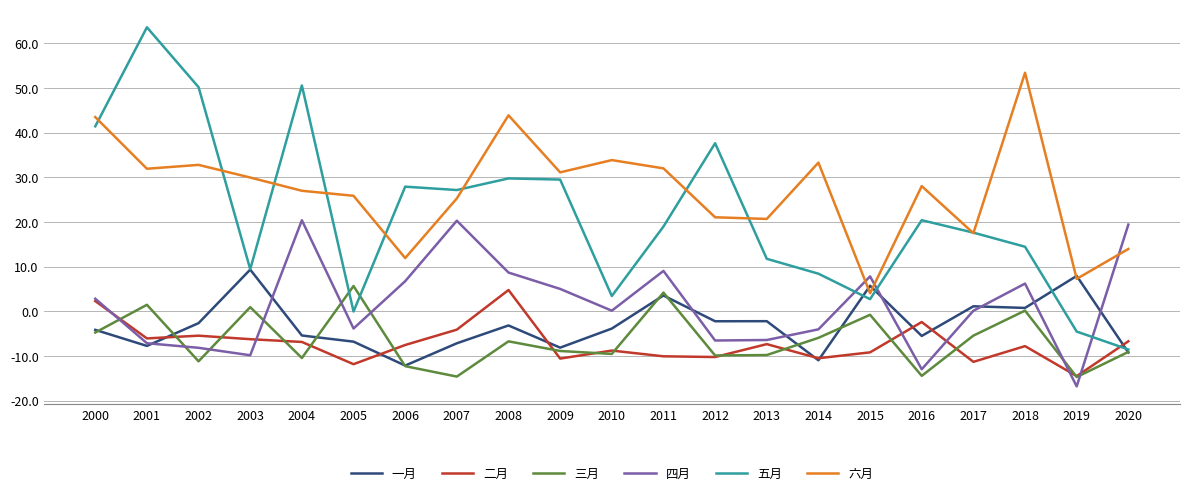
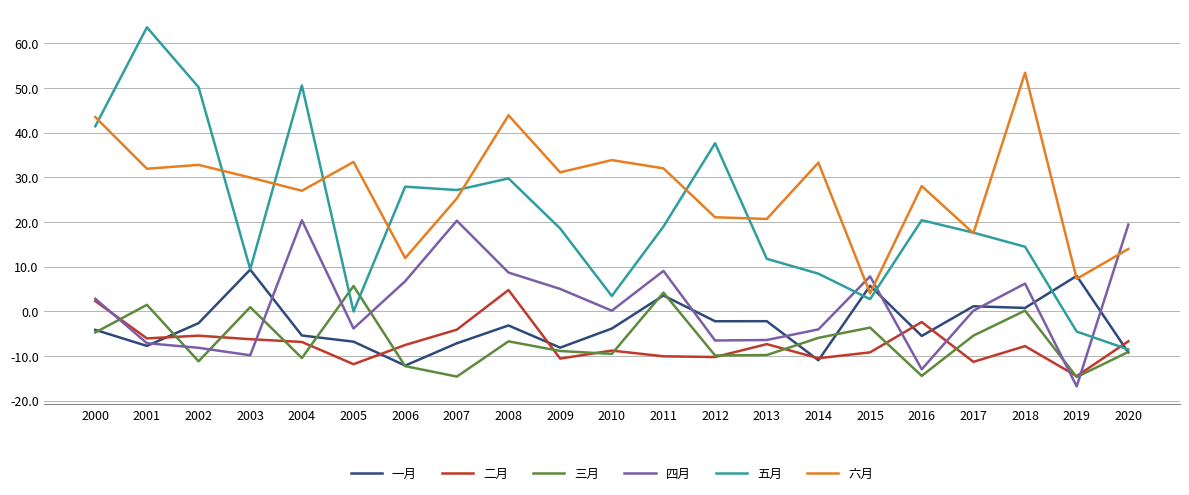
  {
    "一月": {
      "2000": -4,
      "2001": -8,
      "2002": -3,
      "2004": -5,
      "2005": -7,
      "2007": -7,
      "2008": -3,
      "2009": -8,
      "2010": -4,
      "2011": 4,
      "2012": -2,
      "2013": -2,
      "2015": 6,
      "2016": -6,
      "2017": 1,
      "2018": 1,
      "2019": 8
    },
    "二月": {
      "2001": -6,
      "2002": -5,
      "2003": -6,
      "2004": -7,
      "2005": -12,
      "2006": -8,
      "2007": -4,
      "2008": 5,
      "2009": -11,
      "2010": -9,
      "2011": -10,
      "2013": -7,
      "2015": -9,
      "2016": -2,
      "2017": -11,
      "2018": -8,
      "2020": -7
    },
    "三月": {
      "2000": -5,
      "2001": 1,
      "2002": -11,
      "2003": 1,
      "2004": -10,
      "2005": 6,
      "2007": -15,
      "2008": -7,
      "2009": -9,
      "2010": -10,
      "2011": 4,
      "2013": -10,
      "2014": -6,
-     "2015": -1,
+     "2015": -4,
      "2016": -14,
      "2017": -5,
      "2018": 0
    },
    "四月": {
      "2001": -7,
      "2002": -8,
      "2003": -10,
      "2004": 20,
      "2005": -4,
      "2006": 7,
      "2007": 20,
      "2008": 9,
      "2009": 5,
      "2010": 0,
      "2011": 9,
      "2012": -7,
      "2013": -6,
      "2014": -4,
      "2015": 8,
      "2016": -13,
      "2017": 0,
      "2018": 6,
      "2019": -17,
      "2020": 19
    },
    "五月": {
      "2000": 41,
      "2001": 64,
      "2002": 50,
      "2004": 51,
      "2005": 0,
      "2006": 28,
      "2007": 27,
      "2008": 30,
-     "2009": 29,
+     "2009": 19,
      "2010": 3,
      "2011": 19,
      "2012": 38,
      "2013": 12,
      "2014": 8,
      "2015": 3,
      "2016": 20,
      "2018": 14,
      "2019": -5
    },
    "六月": {
      "2000": 43,
      "2001": 32,
      "2002": 33,
      "2003": 30,
      "2004": 27,
-     "2005": 26,
+     "2005": 33,
      "2006": 12,
      "2007": 25,
      "2008": 44,
      "2009": 31,
      "2010": 34,
      "2011": 32,
      "2012": 21,
      "2013": 21,
      "2014": 33,
      "2015": 4,
      "2016": 28,
      "2018": 53,
      "2019": 7,
      "2020": 14
    }
  }
